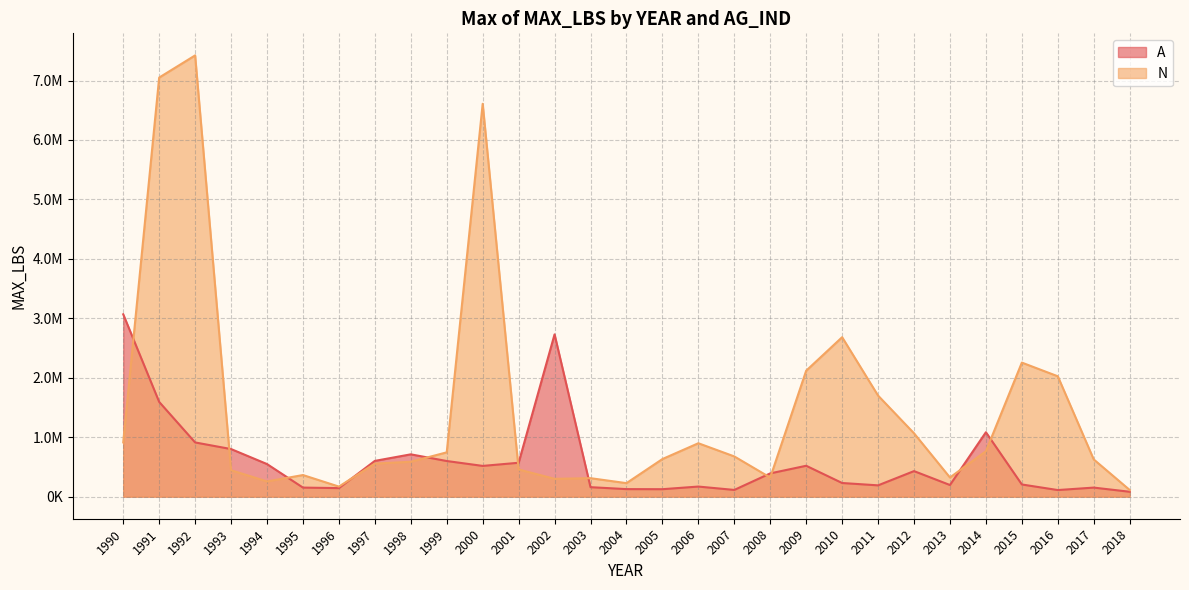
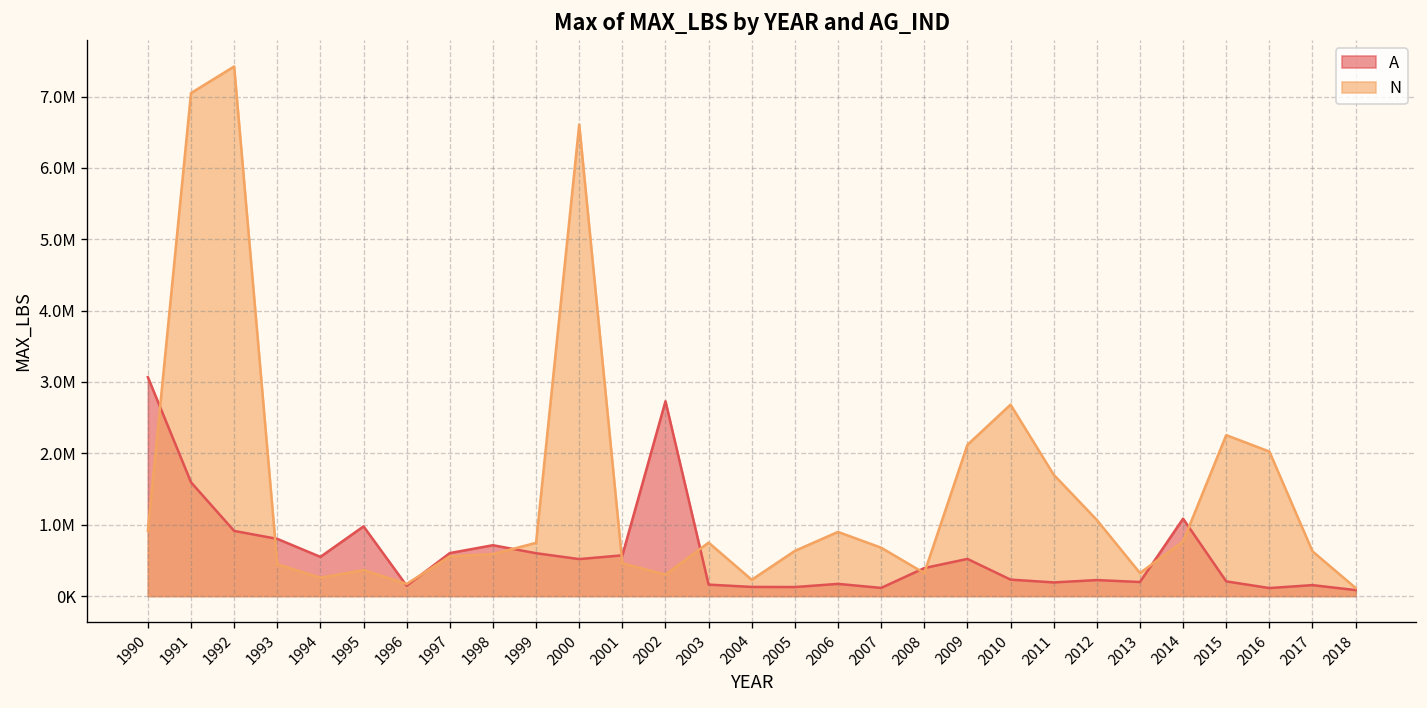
  {
    "A": {
      "1990": 3100000,
      "1991": 1600000,
      "1992": 900000,
      "1993": 800000,
      "1994": 500000,
-     "1995": 200000,
+     "1995": 1000000,
      "1997": 600000,
      "1998": 700000,
      "1999": 600000,
      "2000": 500000,
      "2001": 600000,
      "2002": 2700000,
      "2003": 200000,
      "2004": 100000,
      "2005": 100000,
      "2006": 200000,
      "2007": 100000,
      "2008": 400000,
      "2009": 500000,
      "2010": 200000,
      "2011": 200000,
-     "2012": 400000,
+     "2012": 200000,
      "2013": 200000,
      "2014": 1100000,
      "2015": 200000,
      "2016": 100000,
      "2017": 200000
    },
    "N": {
      "1990": 900000,
      "1991": 7100000,
      "1992": 7400000,
      "1993": 400000,
      "1994": 300000,
      "1995": 400000,
      "1997": 600000,
      "1998": 600000,
      "1999": 700000,
      "2000": 6600000,
      "2001": 500000,
      "2002": 300000,
-     "2003": 300000,
+     "2003": 700000,
      "2004": 200000,
      "2005": 600000,
      "2006": 900000,
      "2007": 700000,
      "2008": 300000,
      "2009": 2100000,
      "2010": 2700000,
      "2011": 1700000,
      "2012": 1100000,
      "2013": 300000,
      "2014": 800000,
      "2015": 2300000,
      "2016": 2000000,
      "2017": 600000
    }
  }
